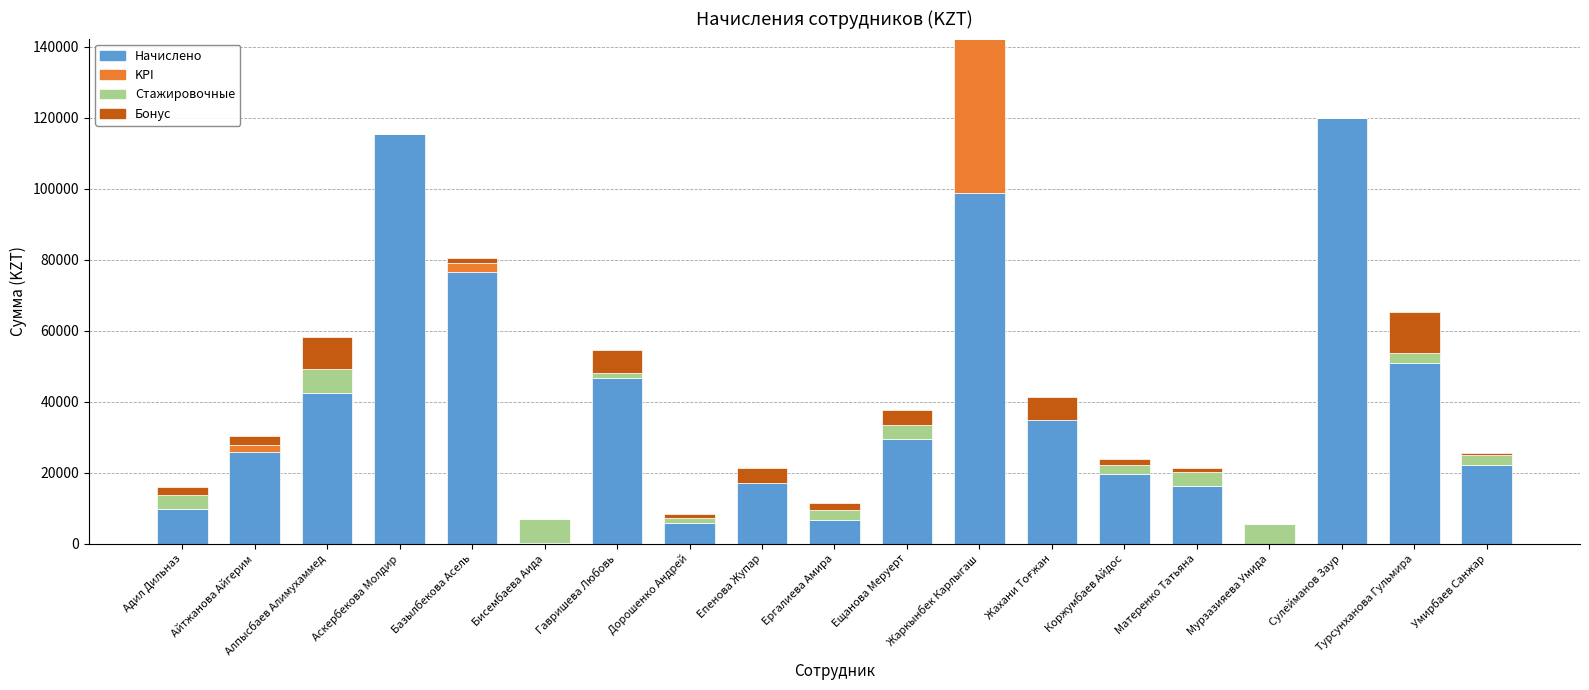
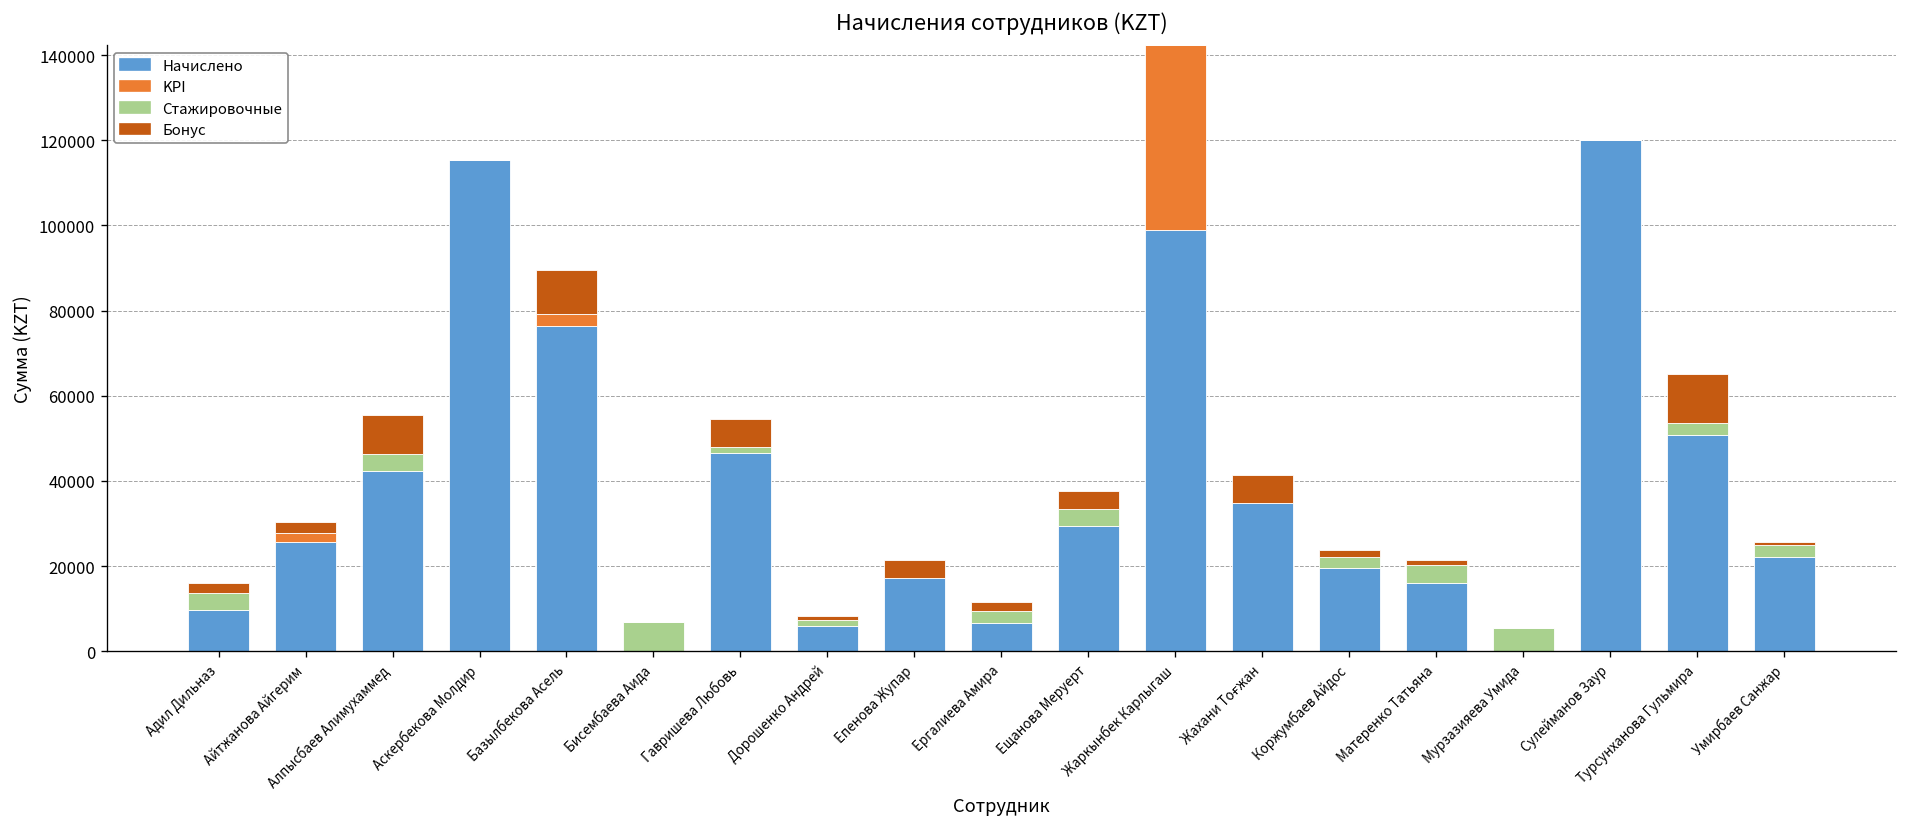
  {
    "Начислено": {
      "Адил Дильназ": 10000,
      "Айтжанова Айгерим": 26000,
      "Алпысбаев Алимухаммед": 42000,
      "Аскербекова Молдир": 115000,
      "Базылбекова Асель": 76000,
      "Гавришева Любовь": 47000,
      "Дорошенко Андрей": 6000,
      "Епенова Жупар": 17000,
      "Ергалиева Амира": 7000,
      "Ещанова Меруерт": 29000,
      "Жаркынбек Карлыгаш": 99000,
      "Жахани Тоғжан": 35000,
      "Коржумбаев Айдос": 20000,
      "Матеренко Татьяна": 16000,
      "Мурзазияева Умида": 0,
      "Сулейманов Заур": 120000,
      "Турсунханова Гульмира": 51000,
      "Умирбаев Санжар": 22000
    },
    "KPI": {
      "Адил Дильназ": 0,
      "Айтжанова Айгерим": 2000,
      "Алпысбаев Алимухаммед": 0,
      "Аскербекова Молдир": 0,
      "Базылбекова Асель": 3000,
      "Бисембаева Аида": 0,
      "Гавришева Любовь": 0,
      "Дорошенко Андрей": 0,
      "Епенова Жупар": 0,
      "Ергалиева Амира": 0,
      "Ещанова Меруерт": 0,
      "Жаркынбек Карлыгаш": 43000,
      "Жахани Тоғжан": 0,
      "Коржумбаев Айдос": 0,
      "Матеренко Татьяна": 0,
      "Мурзазияева Умида": 0,
      "Сулейманов Заур": 0,
      "Турсунханова Гульмира": 0,
      "Умирбаев Санжар": 0
    },
    "Стажировочные": {
      "Адил Дильназ": 4000,
      "Айтжанова Айгерим": 0,
-     "Алпысбаев Алимухаммед": 7000,
+     "Алпысбаев Алимухаммед": 4000,
      "Аскербекова Молдир": 0,
      "Базылбекова Асель": 0,
      "Бисембаева Аида": 7000,
      "Гавришева Любовь": 1000,
      "Дорошенко Андрей": 1000,
      "Епенова Жупар": 0,
      "Ергалиева Амира": 3000,
      "Ещанова Меруерт": 4000,
      "Жаркынбек Карлыгаш": 0,
      "Жахани Тоғжан": 0,
      "Коржумбаев Айдос": 3000,
      "Матеренко Татьяна": 4000,
      "Мурзазияева Умида": 5000,
      "Сулейманов Заур": 0,
      "Турсунханова Гульмира": 3000,
      "Умирбаев Санжар": 3000
    },
    "Бонус": {
      "Адил Дильназ": 2000,
      "Айтжанова Айгерим": 2000,
      "Алпысбаев Алимухаммед": 9000,
      "Аскербекова Молдир": 0,
-     "Базылбекова Асель": 1000,
+     "Базылбекова Асель": 11000,
      "Бисембаева Аида": 0,
      "Гавришева Любовь": 7000,
      "Дорошенко Андрей": 1000,
      "Епенова Жупар": 4000,
      "Ергалиева Амира": 2000,
      "Ещанова Меруерт": 4000,
      "Жаркынбек Карлыгаш": 0,
      "Жахани Тоғжан": 7000,
      "Коржумбаев Айдос": 2000,
      "Матеренко Татьяна": 1000,
      "Мурзазияева Умида": 0,
      "Сулейманов Заур": 0,
      "Турсунханова Гульмира": 12000
    }
  }
